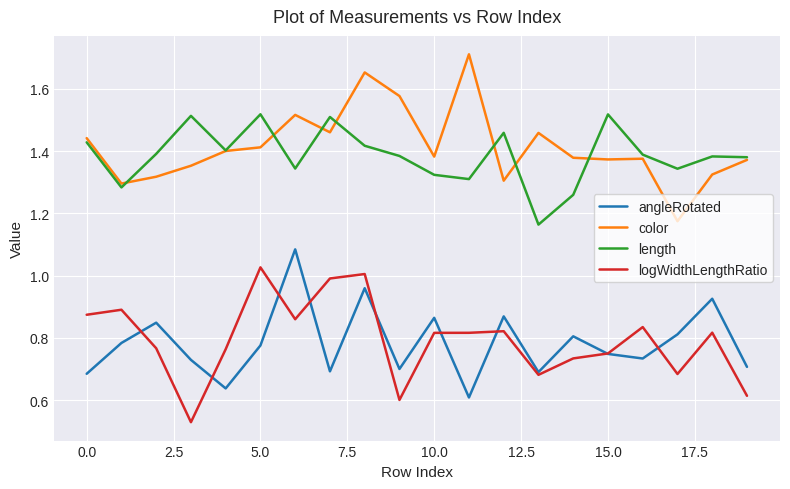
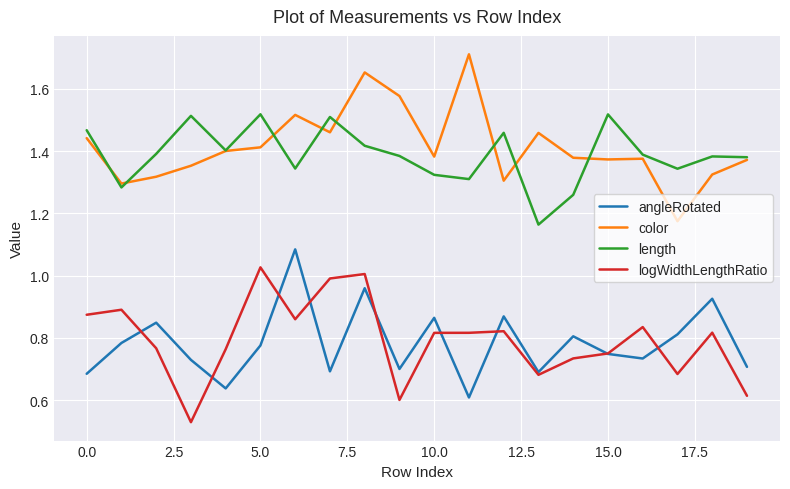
  {
    "angleRotated": {
      "0.0": 0.68,
      "5.0": 0.78,
      "10.0": 0.86
    },
    "color": {
      "0.0": 1.44,
      "5.0": 1.41,
      "10.0": 1.38,
      "15.0": 1.37
    },
    "length": {
-     "0.0": 1.43,
+     "0.0": 1.47,
      "5.0": 1.52,
      "10.0": 1.32,
      "15.0": 1.52
    },
    "logWidthLengthRatio": {
      "0.0": 0.87,
      "5.0": 1.03,
      "10.0": 0.82
    }
  }
